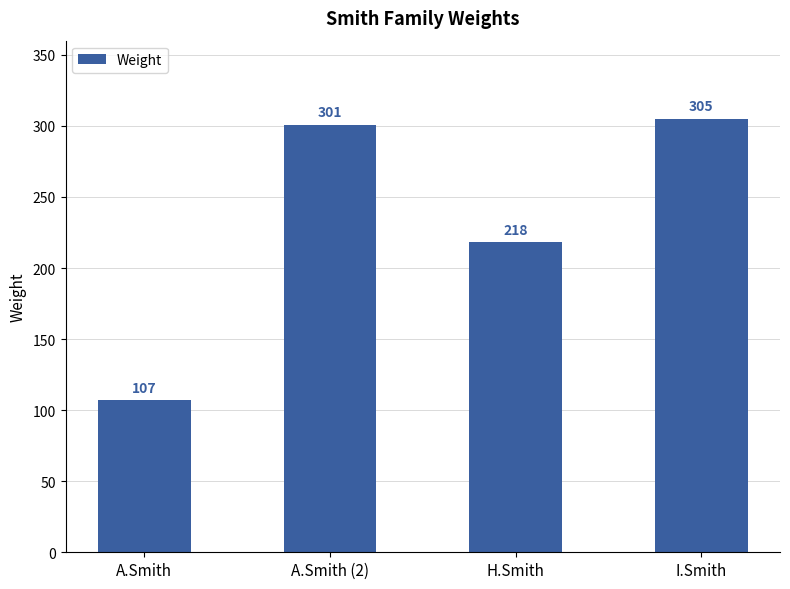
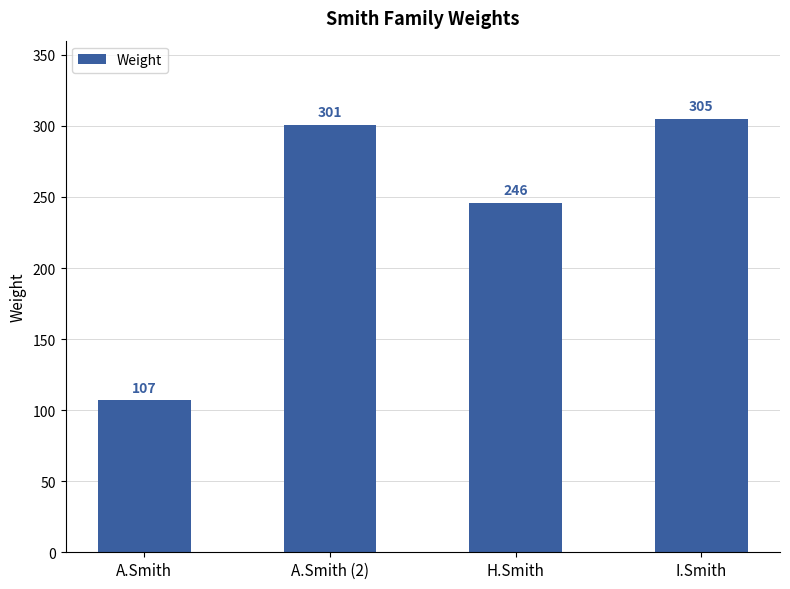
  {
    "A.Smith": 107,
    "A.Smith (2)": 301,
-   "H.Smith": 218,
+   "H.Smith": 246,
    "I.Smith": 305
  }
